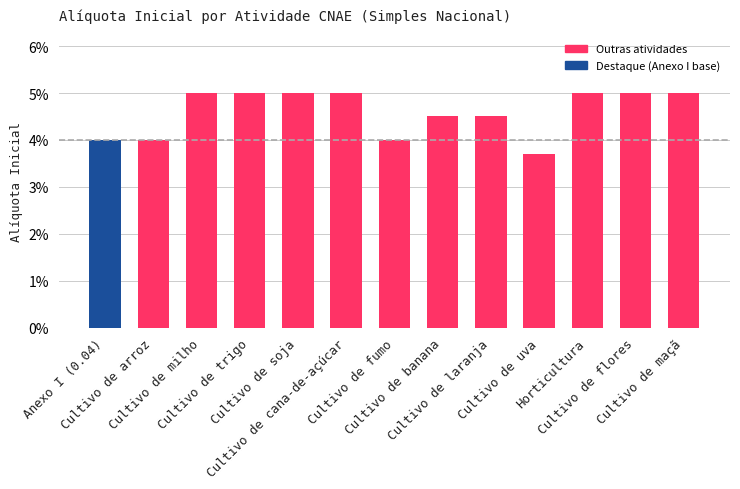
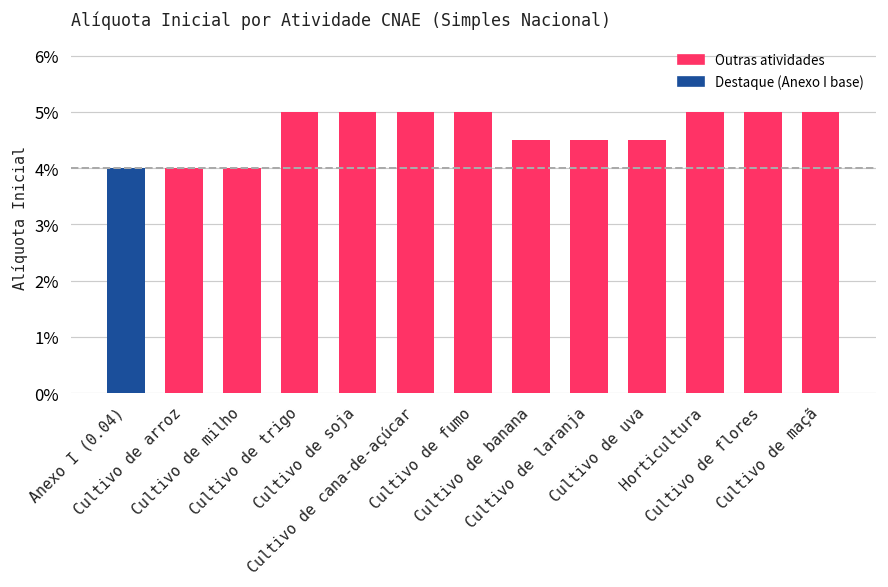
  {
    "Anexo I (0.04)": "4.0%",
    "Cultivo de arroz": "4.0%",
-   "Cultivo de milho": "5.0%",
+   "Cultivo de milho": "4.0%",
    "Cultivo de trigo": "5.0%",
    "Cultivo de soja": "5.0%",
    "Cultivo de cana-de-açúcar": "5.0%",
-   "Cultivo de fumo": "4.0%",
+   "Cultivo de fumo": "5.0%",
    "Cultivo de banana": "4.5%",
    "Cultivo de laranja": "4.5%",
-   "Cultivo de uva": "3.7%",
+   "Cultivo de uva": "4.5%",
    "Horticultura": "5.0%",
    "Cultivo de flores": "5.0%",
    "Cultivo de maçã": "5.0%"
  }
